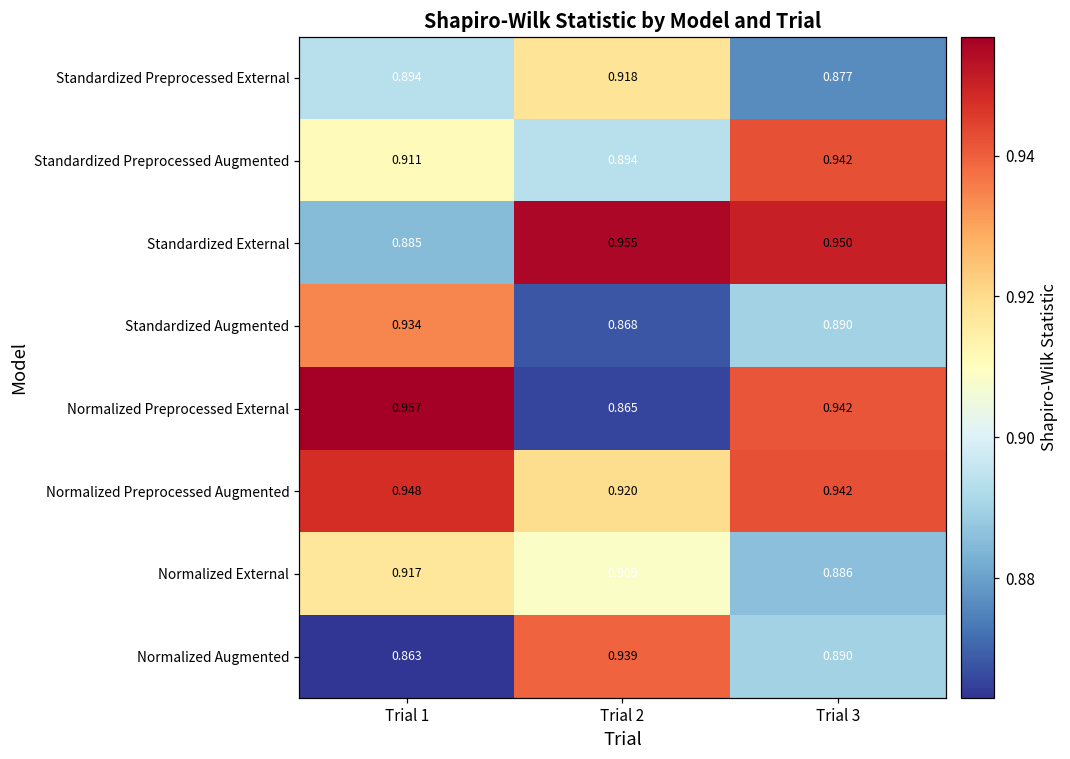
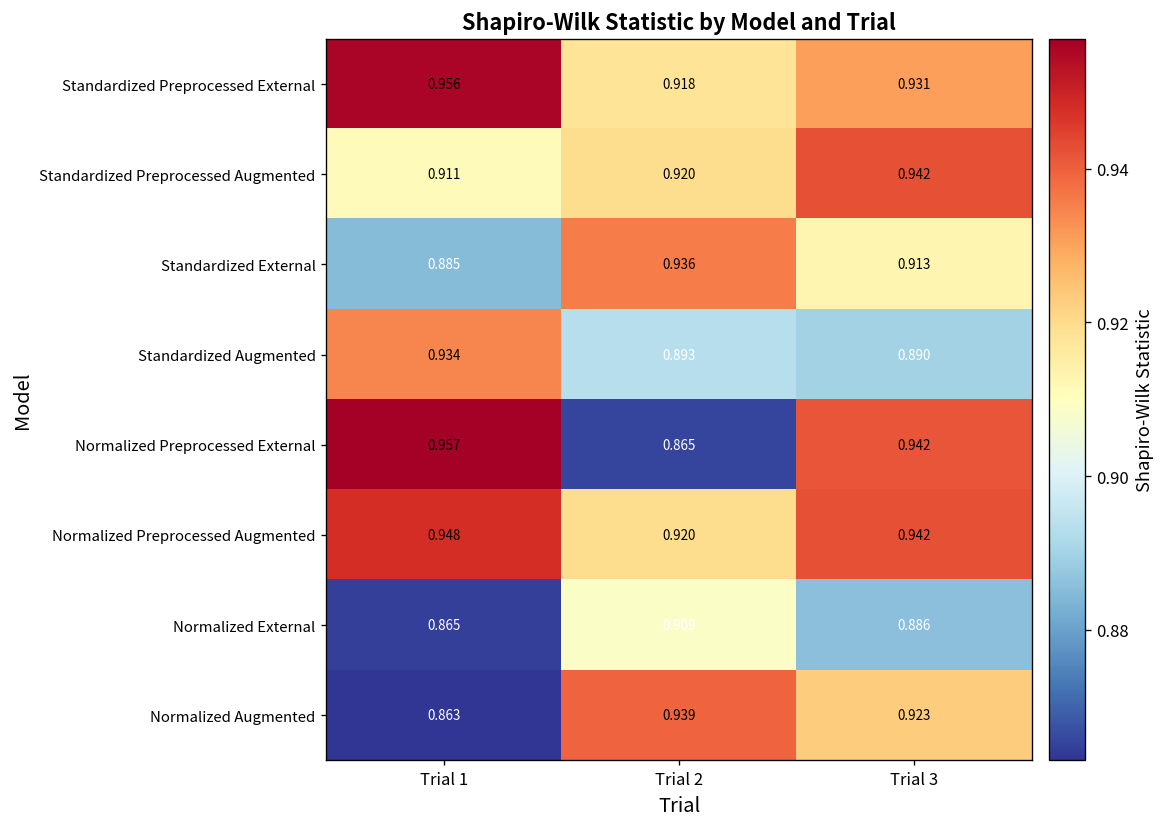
  {
    "Standardized Preprocessed External": {
-     "Trial 1": 0.894,
+     "Trial 1": 0.956,
      "Trial 2": 0.918,
-     "Trial 3": 0.877
+     "Trial 3": 0.931
    },
    "Standardized Preprocessed Augmented": {
      "Trial 1": 0.911,
-     "Trial 2": 0.894,
+     "Trial 2": 0.920,
      "Trial 3": 0.942
    },
    "Standardized External": {
      "Trial 1": 0.885,
-     "Trial 2": 0.955,
-     "Trial 3": 0.950
+     "Trial 2": 0.936,
+     "Trial 3": 0.913
    },
    "Standardized Augmented": {
      "Trial 1": 0.934,
-     "Trial 2": 0.868,
+     "Trial 2": 0.893,
      "Trial 3": 0.890
    },
    "Normalized Preprocessed External": {
      "Trial 1": 0.957,
      "Trial 2": 0.865,
      "Trial 3": 0.942
    },
    "Normalized Preprocessed Augmented": {
      "Trial 1": 0.948,
      "Trial 2": 0.920,
      "Trial 3": 0.942
    },
    "Normalized External": {
-     "Trial 1": 0.917,
+     "Trial 1": 0.865,
      "Trial 2": 0.909,
      "Trial 3": 0.886
    },
    "Normalized Augmented": {
      "Trial 1": 0.863,
      "Trial 2": 0.939,
-     "Trial 3": 0.890
+     "Trial 3": 0.923
    }
  }
